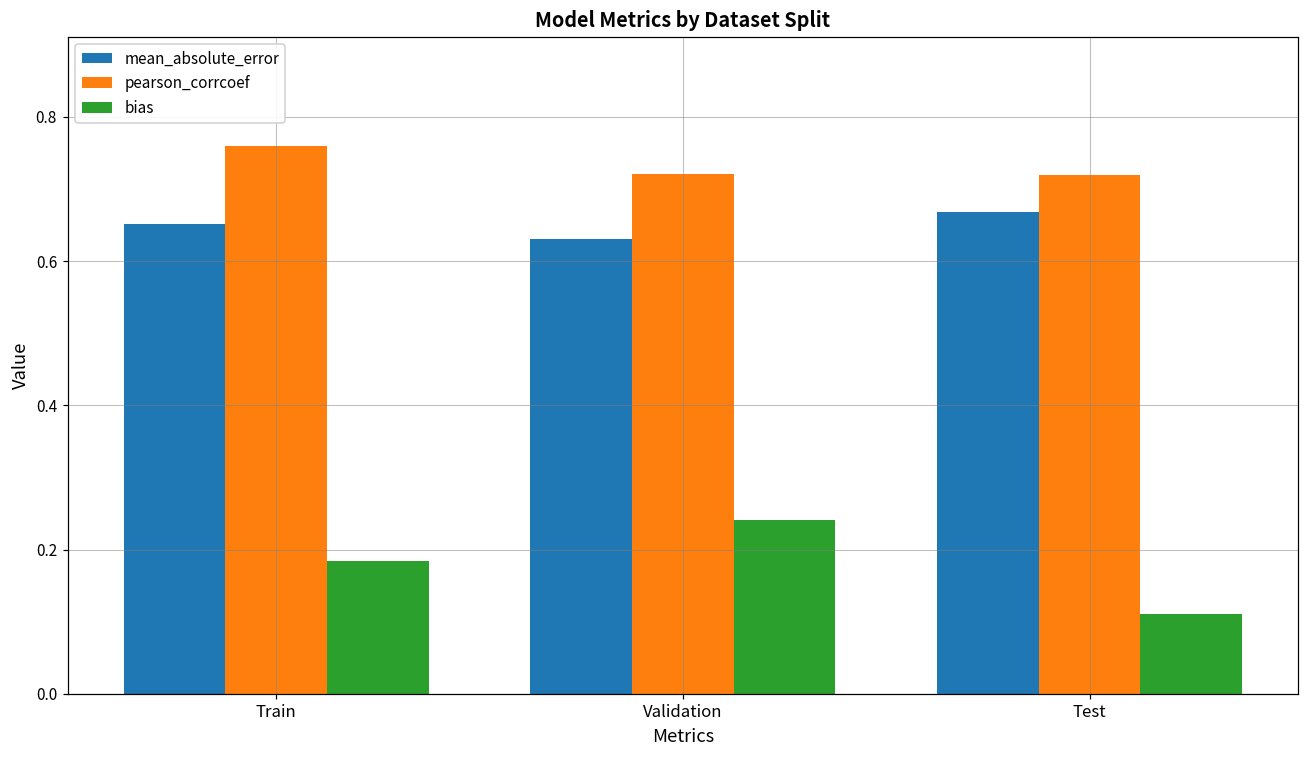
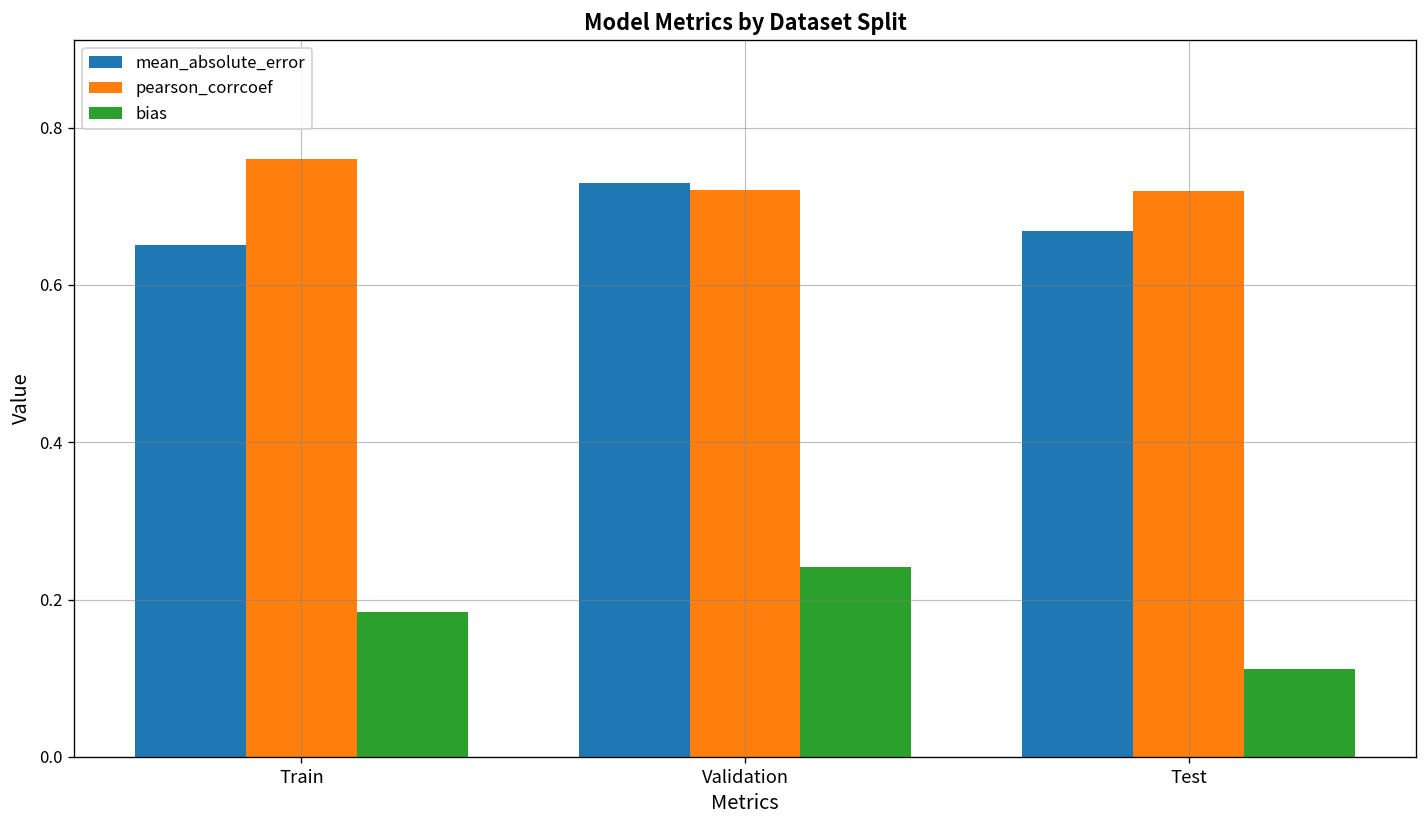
  {
    "mean_absolute_error": {
      "Train": 0.65,
-     "Validation": 0.63,
+     "Validation": 0.73,
      "Test": 0.67
    },
    "pearson_corrcoef": {
      "Train": 0.76,
      "Validation": 0.72,
      "Test": 0.72
    },
    "bias": {
      "Train": 0.18,
      "Validation": 0.24,
      "Test": 0.11
    }
  }
